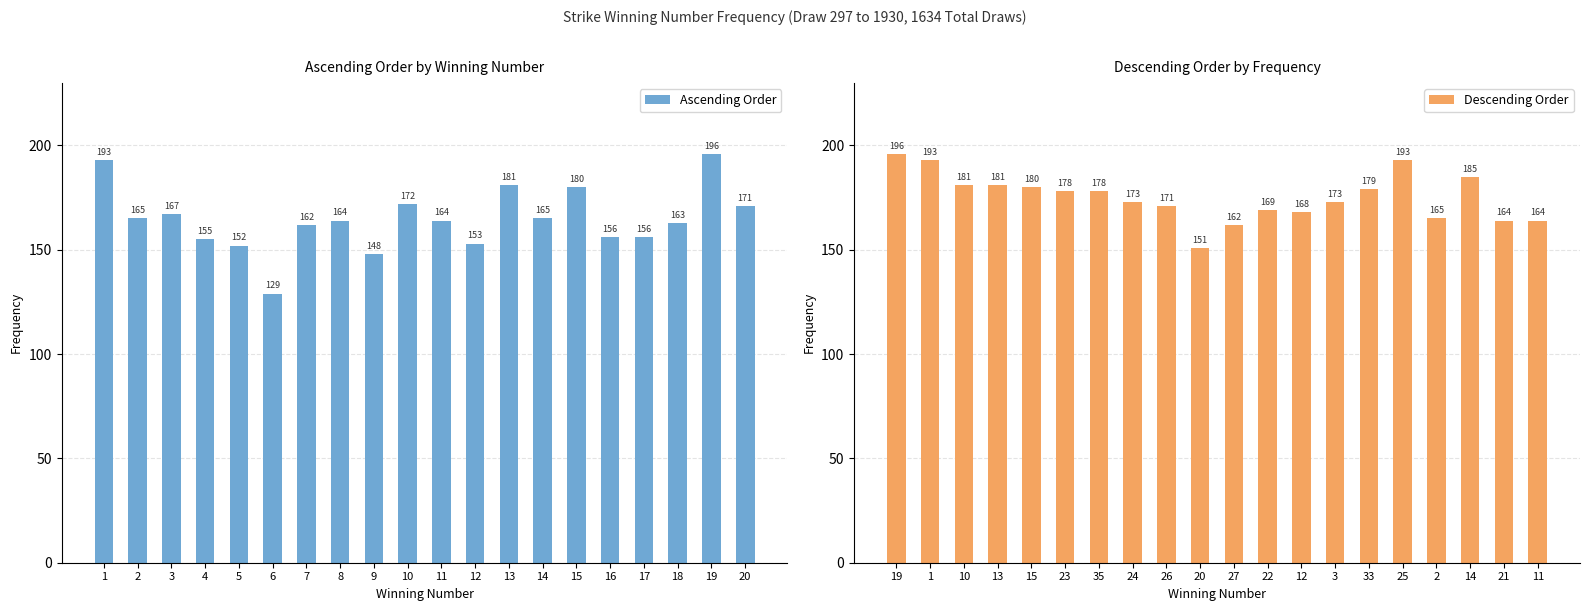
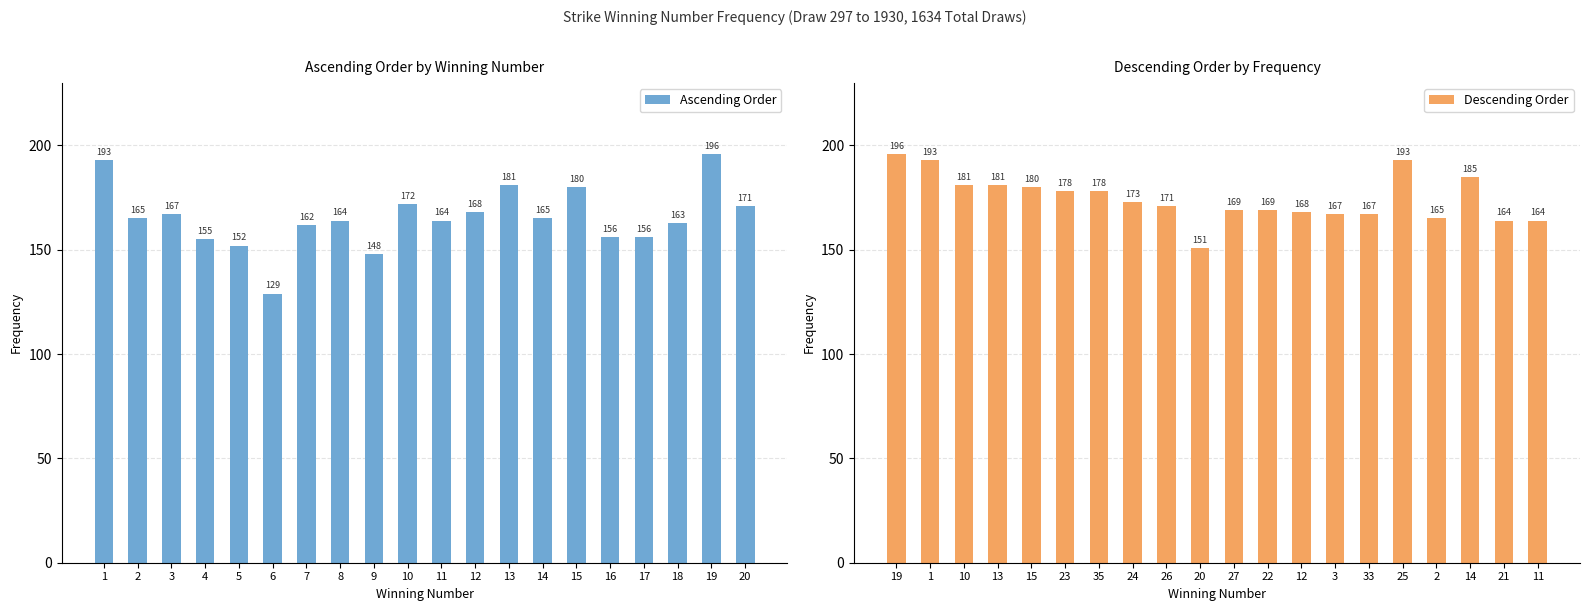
  {
    "Ascending Order by Winning Number": {
      "1": 193,
      "2": 165,
      "3": 167,
      "4": 155,
      "5": 152,
      "6": 129,
      "7": 162,
      "8": 164,
      "9": 148,
      "10": 172,
      "11": 164,
-     "12": 153,
+     "12": 168,
      "13": 181,
      "14": 165,
      "15": 180,
      "16": 156,
      "17": 156,
      "18": 163,
      "19": 196,
      "20": 171
    },
    "Descending Order by Frequency": {
      "19": 196,
      "1": 193,
      "10": 181,
      "13": 181,
      "15": 180,
      "23": 178,
      "35": 178,
      "24": 173,
      "26": 171,
      "20": 151,
-     "27": 162,
+     "27": 169,
      "22": 169,
      "12": 168,
-     "3": 173,
-     "33": 179,
+     "3": 167,
+     "33": 167,
      "25": 193,
      "2": 165,
      "14": 185,
      "21": 164,
      "11": 164
    }
  }
